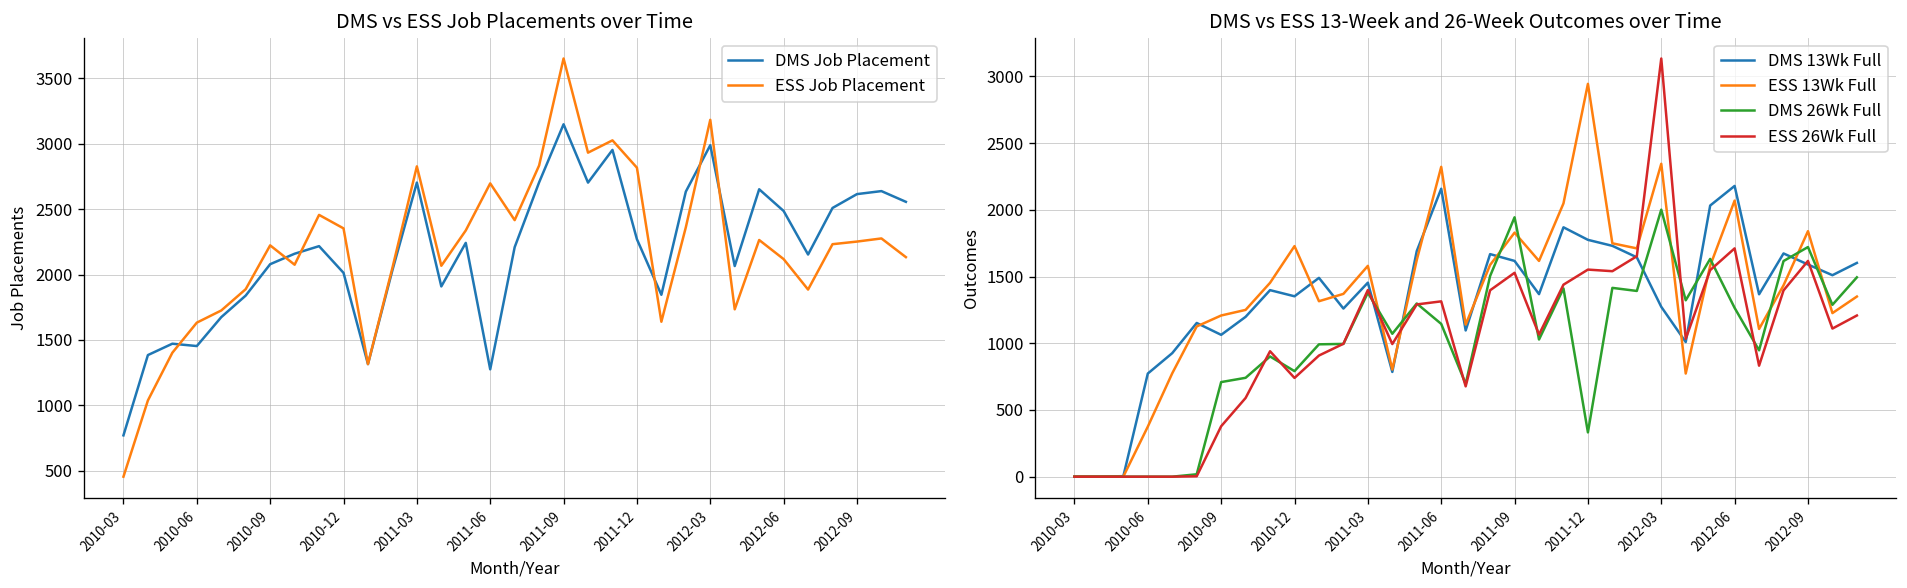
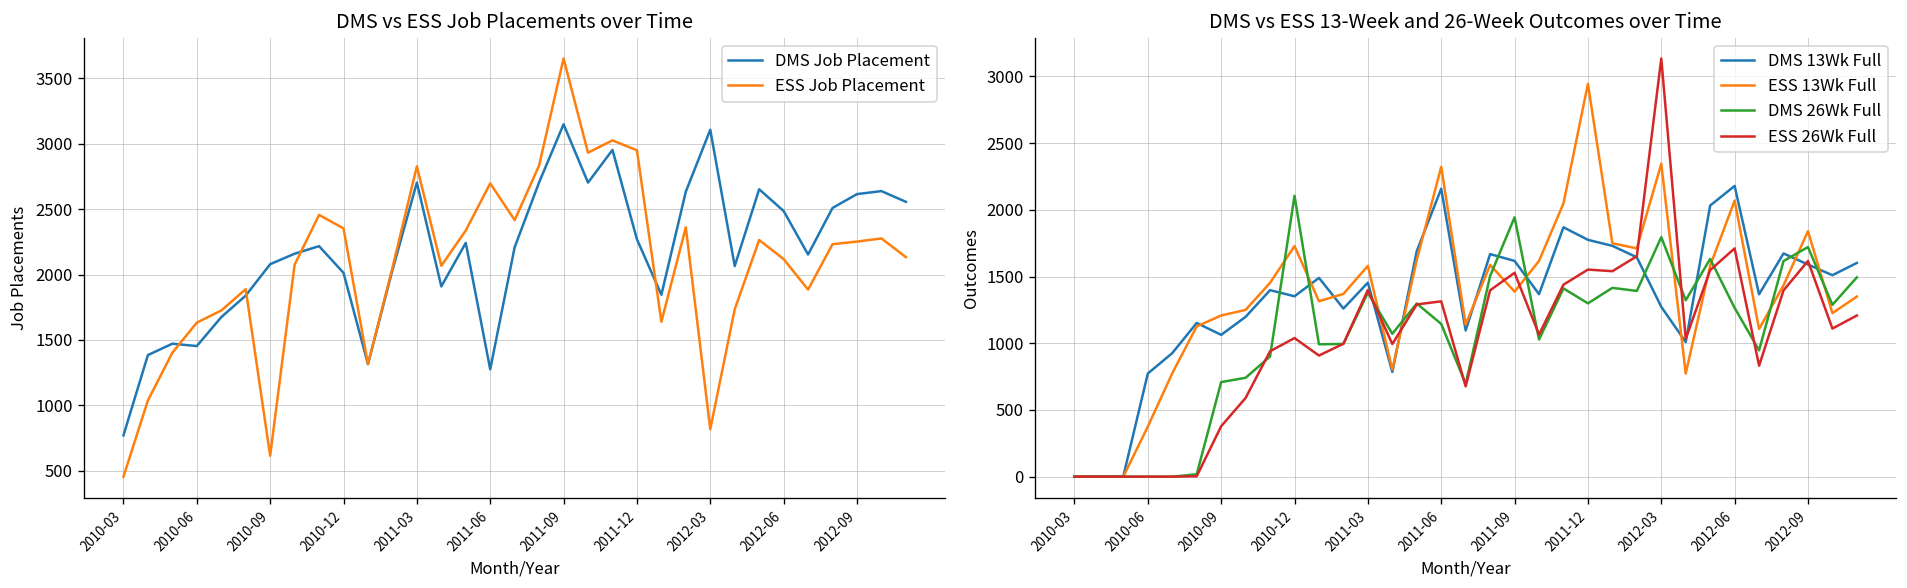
  {
    "DMS vs ESS Job Placements over Time": {
      "DMS Job Placement": {
        "2010-03": 770,
        "2010-06": 1450,
        "2010-09": 2080,
        "2010-12": 2010,
        "2011-03": 2700,
        "2011-06": 1280,
        "2011-09": 3150,
        "2011-12": 2270,
-       "2012-03": 2990,
+       "2012-03": 3110,
        "2012-06": 2490,
        "2012-09": 2620
      },
      "ESS Job Placement": {
        "2010-03": 450,
        "2010-06": 1630,
-       "2010-09": 2220,
+       "2010-09": 610,
        "2010-12": 2350,
        "2011-03": 2830,
        "2011-06": 2700,
        "2011-09": 3650,
-       "2011-12": 2820,
-       "2012-03": 3180,
+       "2011-12": 2950,
+       "2012-03": 820,
        "2012-06": 2120,
        "2012-09": 2250
      }
    },
    "DMS vs ESS 13-Week and 26-Week Outcomes over Time": {
      "DMS 13Wk Full": {
        "2010-06": 770,
        "2010-09": 1060,
        "2010-12": 1350,
        "2011-03": 1450,
        "2011-06": 2160,
        "2011-09": 1620,
        "2011-12": 1780,
        "2012-03": 1270,
        "2012-06": 2180,
        "2012-09": 1590
      },
      "ESS 13Wk Full": {
        "2010-06": 380,
        "2010-09": 1210,
        "2010-12": 1730,
        "2011-03": 1580,
        "2011-06": 2320,
-       "2011-09": 1830,
+       "2011-09": 1390,
        "2011-12": 2940,
        "2012-03": 2350,
        "2012-06": 2070,
        "2012-09": 1840
      },
      "DMS 26Wk Full": {
        "2010-09": 710,
-       "2010-12": 790,
+       "2010-12": 2110,
        "2011-06": 1150,
        "2011-09": 1940,
-       "2011-12": 330,
-       "2012-03": 2000,
+       "2011-12": 1300,
+       "2012-03": 1800,
        "2012-06": 1270,
        "2012-09": 1720
      },
      "ESS 26Wk Full": {
        "2010-09": 380,
-       "2010-12": 740,
+       "2010-12": 1040,
        "2011-06": 1310,
        "2011-09": 1530,
        "2011-12": 1550,
        "2012-03": 3130,
        "2012-06": 1710,
        "2012-09": 1620
      }
    }
  }
